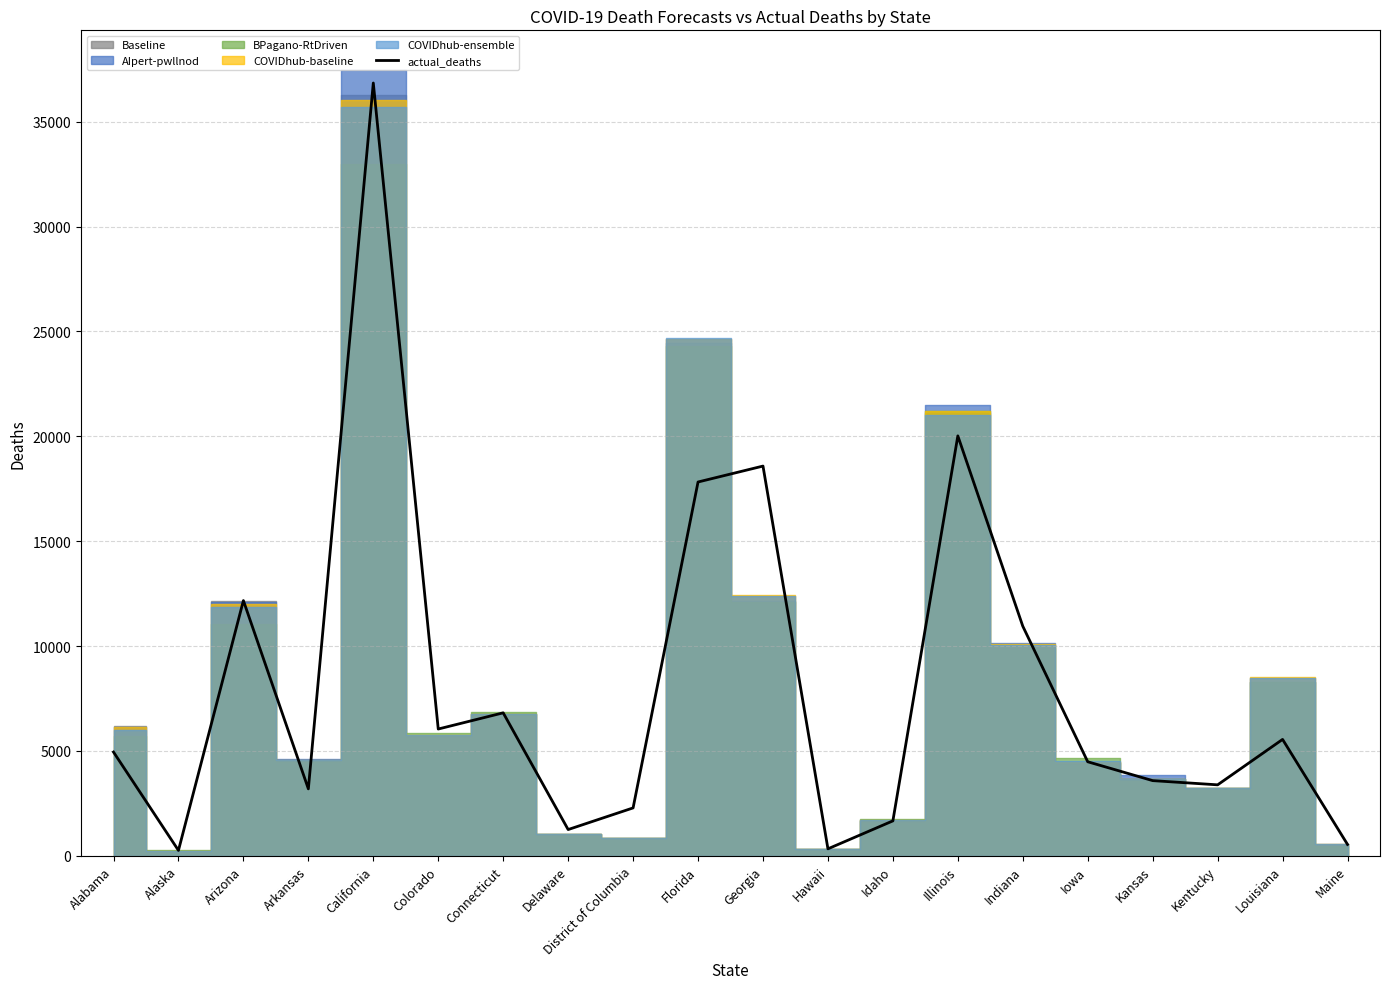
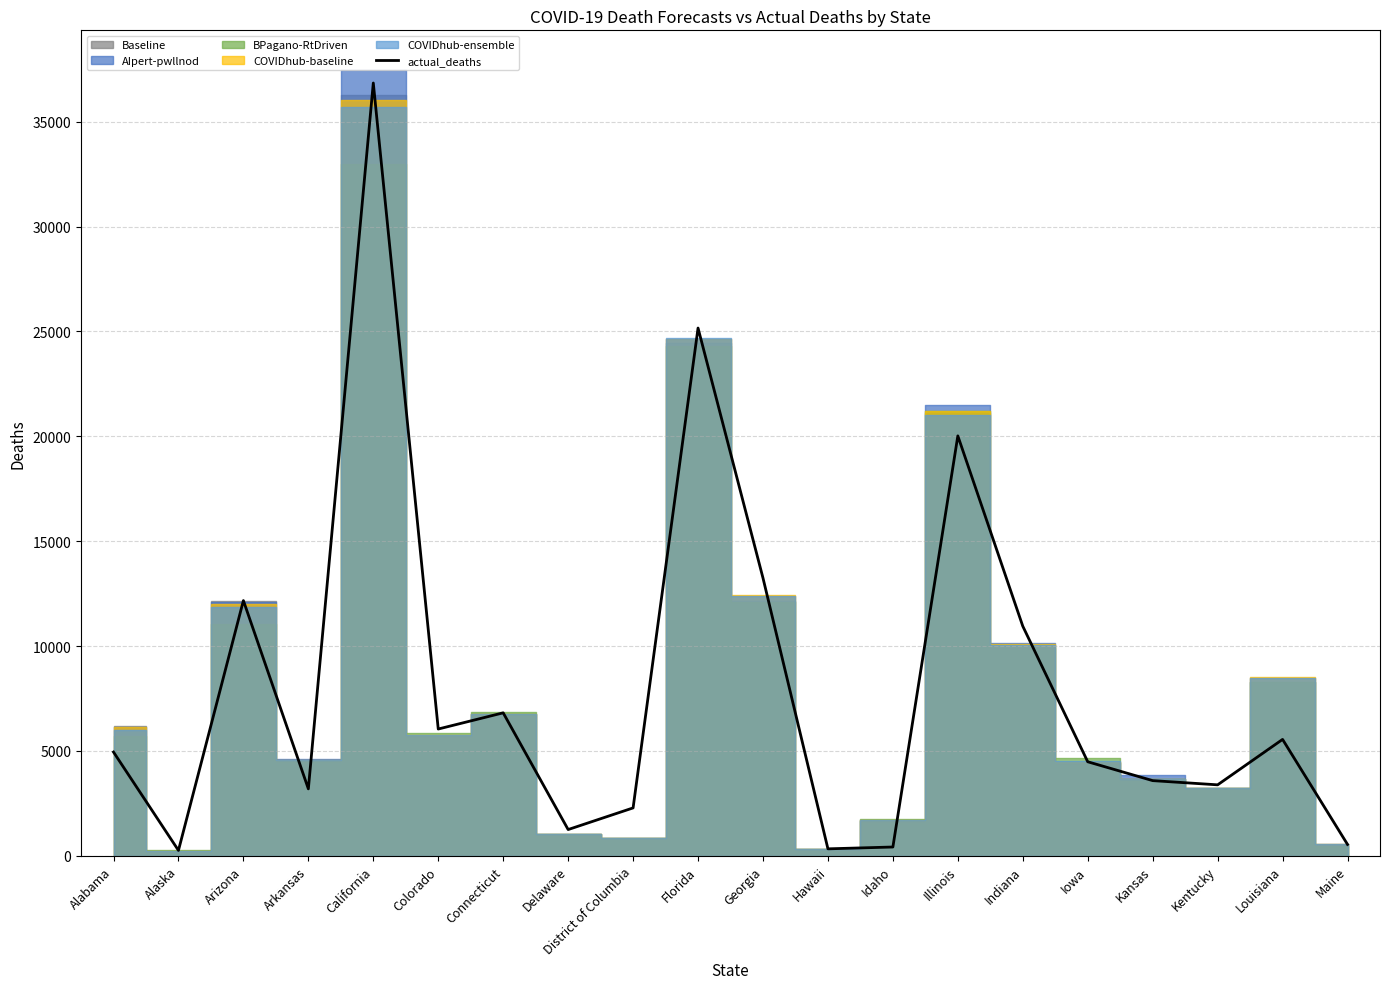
  {
    "actual_deaths": {
      "Alabama": 4900,
      "Alaska": 300,
      "Arizona": 12200,
      "Arkansas": 3200,
      "California": 36800,
      "Colorado": 6000,
      "Connecticut": 6800,
      "Delaware": 1300,
      "District of Columbia": 2300,
-     "Florida": 17800,
-     "Georgia": 18600,
+     "Florida": 25200,
+     "Georgia": 13200,
      "Hawaii": 300,
-     "Idaho": 1700,
+     "Idaho": 400,
      "Illinois": 20000,
      "Indiana": 11000,
      "Iowa": 4500,
      "Kansas": 3600,
      "Kentucky": 3400,
      "Louisiana": 5600
    }
  }
